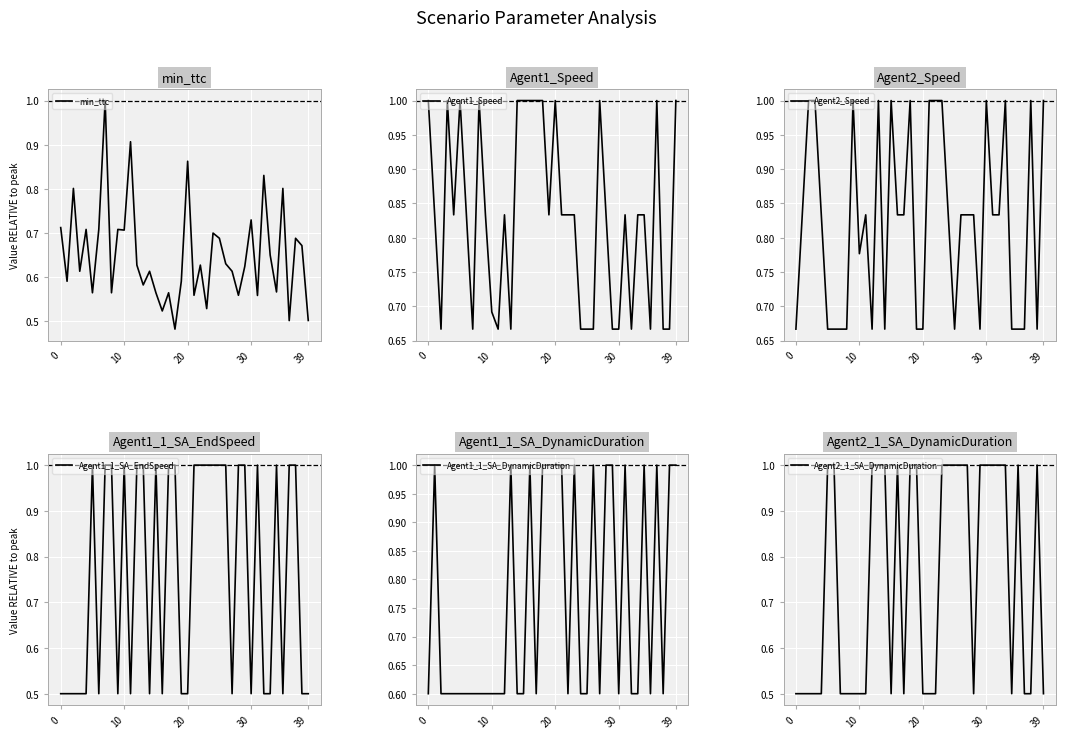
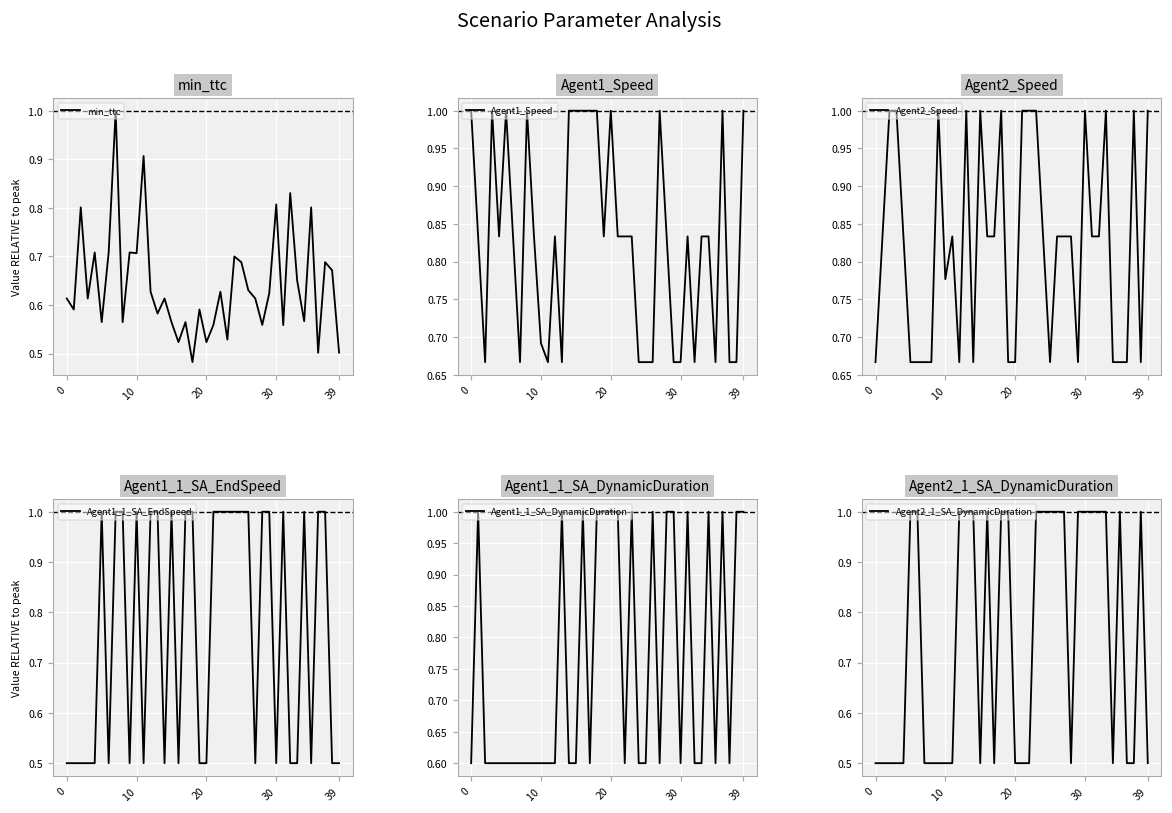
  {
    "min_ttc": {
-     "0": 0.71,
+     "0": 0.61,
      "10": 0.71,
-     "20": 0.86,
-     "30": 0.73,
+     "20": 0.52,
+     "30": 0.81,
      "39": 0.50
    },
    "Agent1_Speed": {
      "10": 0.69,
      "20": 1.00,
      "30": 0.67,
      "39": 1.00
    },
    "Agent2_Speed": {
      "0": 0.67,
      "10": 0.78,
      "20": 0.67,
      "30": 1.00,
      "39": 1.00
    },
    "Agent1_1_SA_EndSpeed": {
      "0": 0.50,
      "20": 0.50,
      "30": 0.50,
      "39": 0.50
    },
    "Agent1_1_SA_DynamicDuration": {
      "0": 0.60,
      "10": 0.60,
      "30": 0.60,
      "39": 1.00
    },
    "Agent2_1_SA_DynamicDuration": {
      "0": 0.50,
      "10": 0.50,
      "20": 0.50,
      "30": 1.00,
      "39": 0.50
    }
  }
